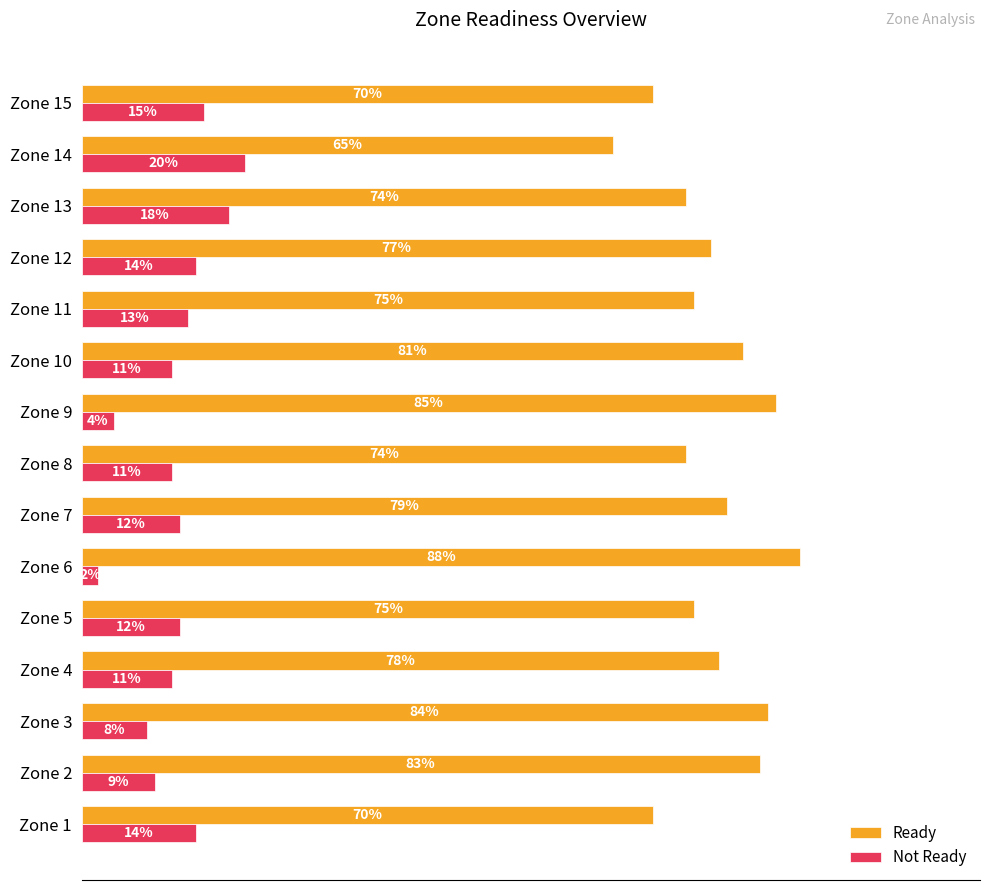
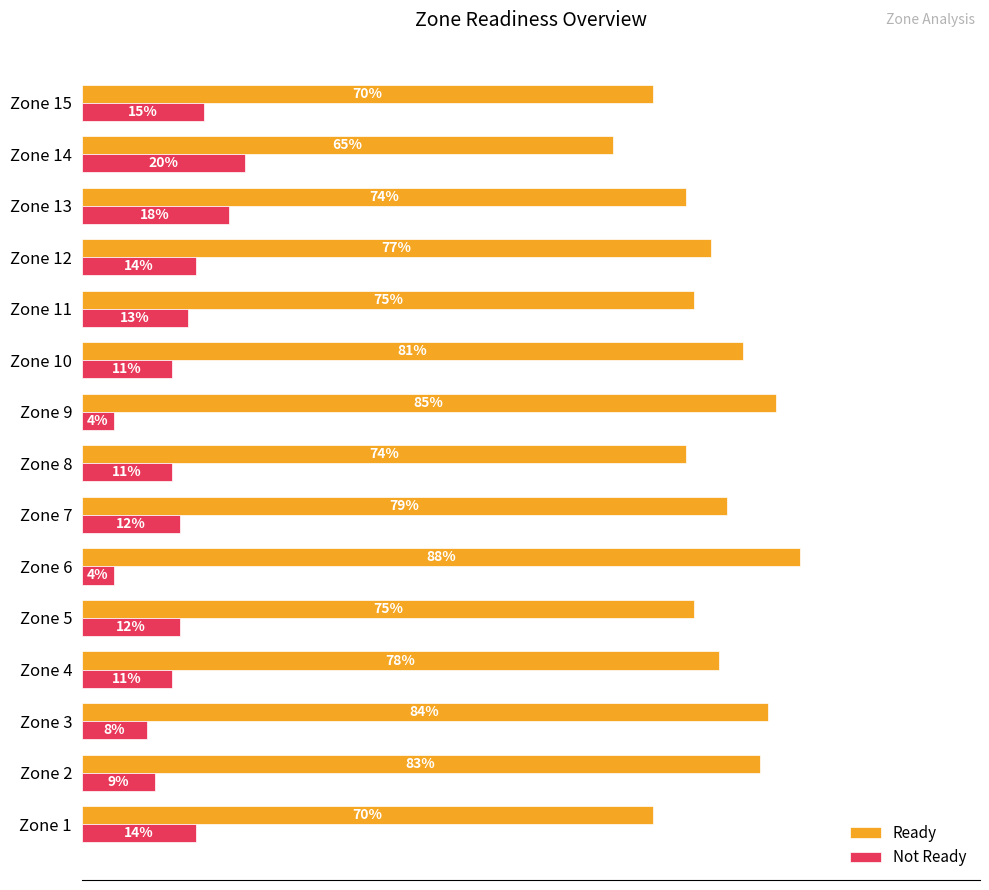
  {
    "Ready": {
      "Zone 15": "70%",
      "Zone 14": "65%",
      "Zone 13": "74%",
      "Zone 12": "77%",
      "Zone 11": "75%",
      "Zone 10": "81%",
      "Zone 9": "85%",
      "Zone 8": "74%",
      "Zone 7": "79%",
      "Zone 6": "88%",
      "Zone 5": "75%",
      "Zone 4": "78%",
      "Zone 3": "84%",
      "Zone 2": "83%",
      "Zone 1": "70%"
    },
    "Not Ready": {
      "Zone 15": "15%",
      "Zone 14": "20%",
      "Zone 13": "18%",
      "Zone 12": "14%",
      "Zone 11": "13%",
      "Zone 10": "11%",
      "Zone 9": "4%",
      "Zone 8": "11%",
      "Zone 7": "12%",
-     "Zone 6": "2%",
+     "Zone 6": "4%",
      "Zone 5": "12%",
      "Zone 4": "11%",
      "Zone 3": "8%",
      "Zone 2": "9%",
      "Zone 1": "14%"
    }
  }
